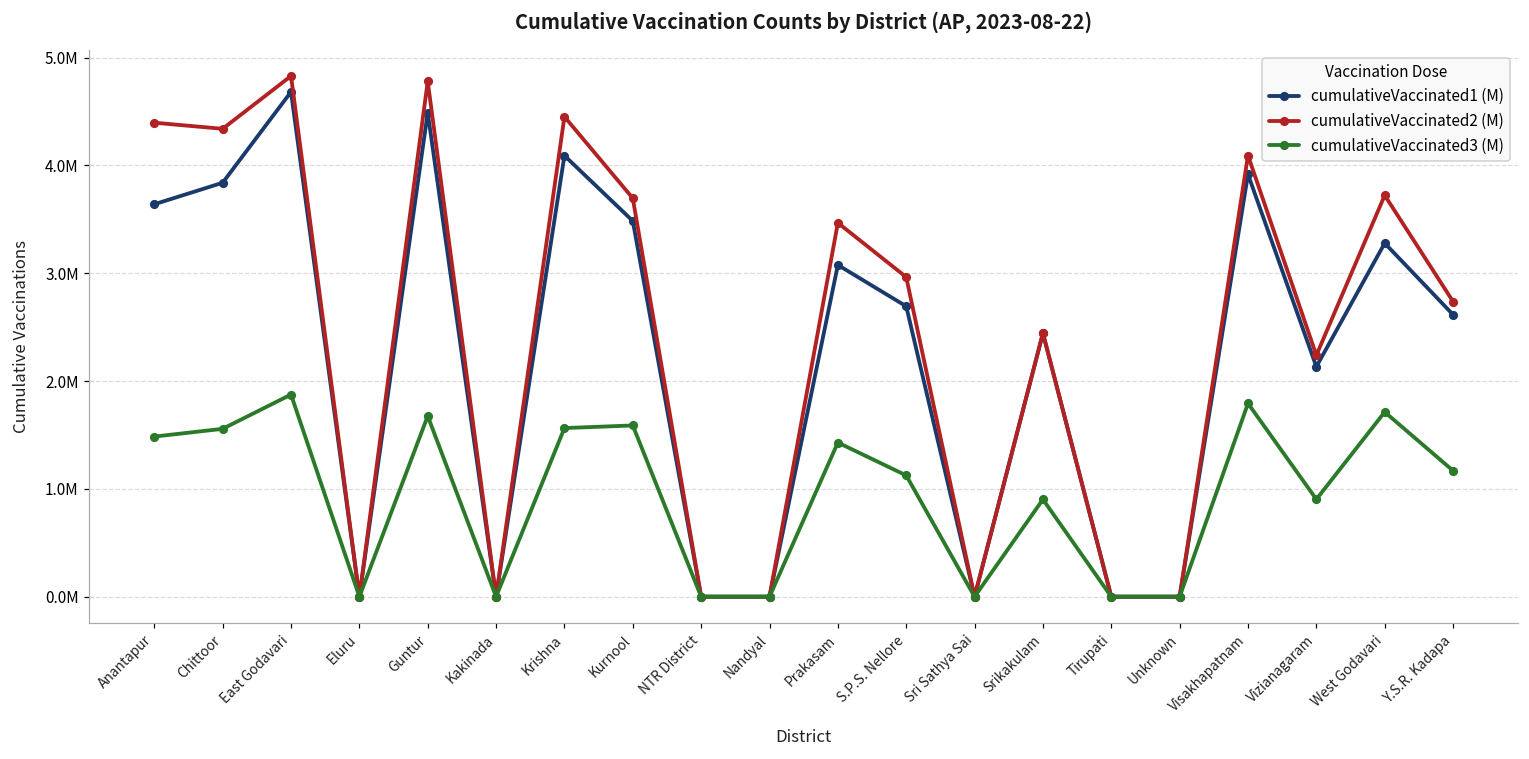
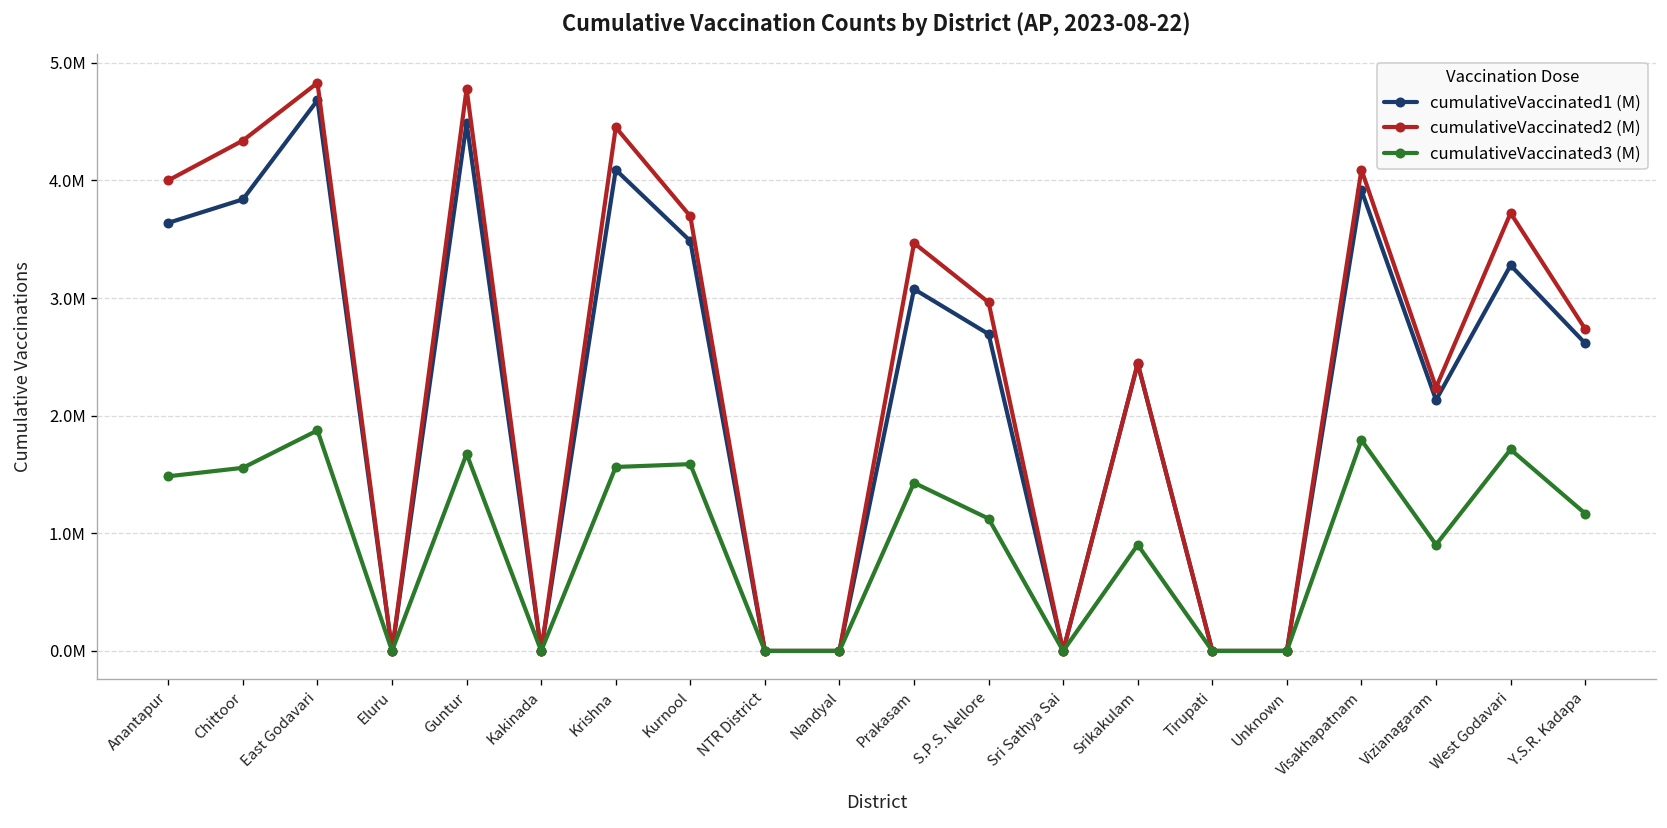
  {
    "cumulativeVaccinated1 (M)": {
      "Anantapur": 3600000,
      "Chittoor": 3800000,
      "East Godavari": 4700000,
      "Guntur": 4500000,
      "Krishna": 4100000,
      "Kurnool": 3500000,
      "Prakasam": 3100000,
      "S.P.S. Nellore": 2700000,
      "Visakhapatnam": 3900000,
      "Vizianagaram": 2100000,
      "West Godavari": 3300000,
      "Y.S.R. Kadapa": 2600000
    },
    "cumulativeVaccinated2 (M)": {
-     "Anantapur": 4400000,
+     "Anantapur": 4000000,
      "Chittoor": 4300000,
      "East Godavari": 4800000,
      "Guntur": 4800000,
      "Krishna": 4500000,
      "Kurnool": 3700000,
      "Prakasam": 3500000,
      "S.P.S. Nellore": 3000000,
      "Visakhapatnam": 4100000,
      "Vizianagaram": 2200000,
      "West Godavari": 3700000,
      "Y.S.R. Kadapa": 2700000
    },
    "cumulativeVaccinated3 (M)": {
      "Anantapur": 1500000,
      "Chittoor": 1600000,
      "East Godavari": 1900000,
      "Guntur": 1700000,
      "Krishna": 1600000,
      "Kurnool": 1600000,
      "Prakasam": 1400000,
      "S.P.S. Nellore": 1100000,
      "Srikakulam": 900000,
      "Visakhapatnam": 1800000,
      "Vizianagaram": 900000,
      "West Godavari": 1700000,
      "Y.S.R. Kadapa": 1200000
    }
  }
